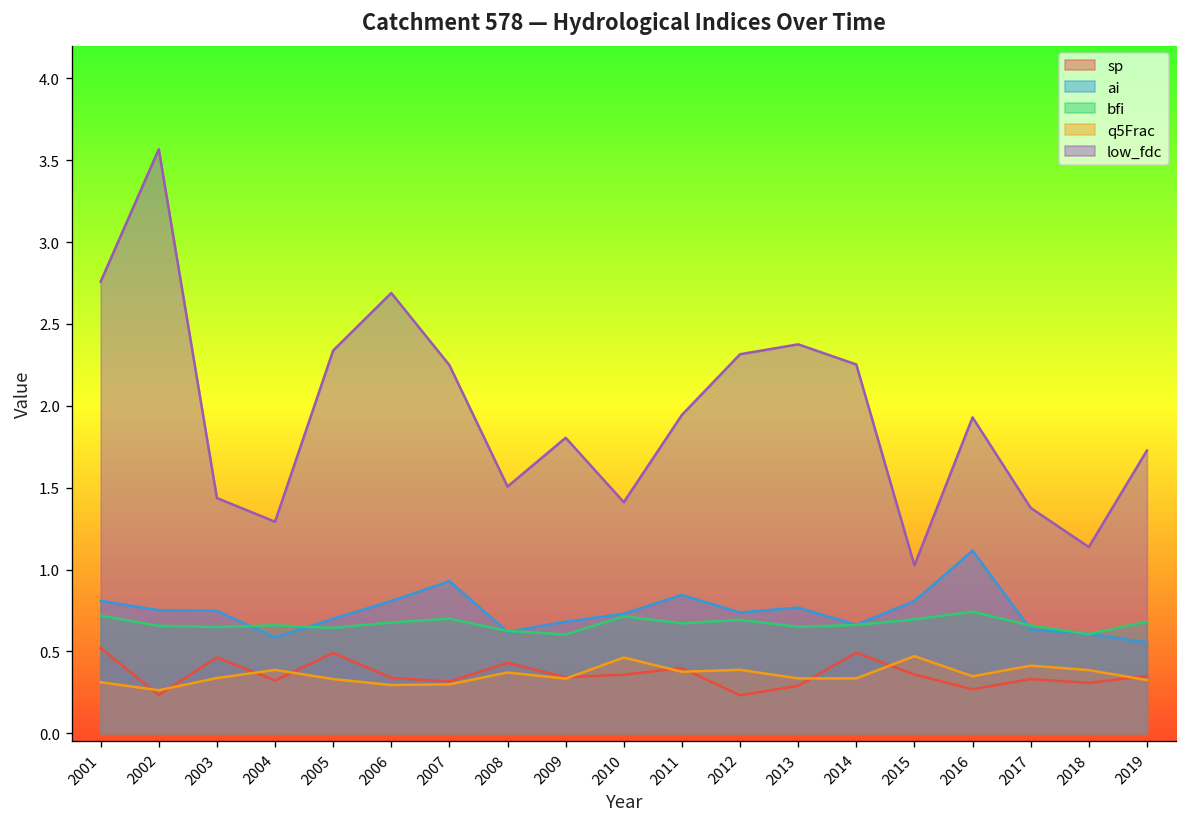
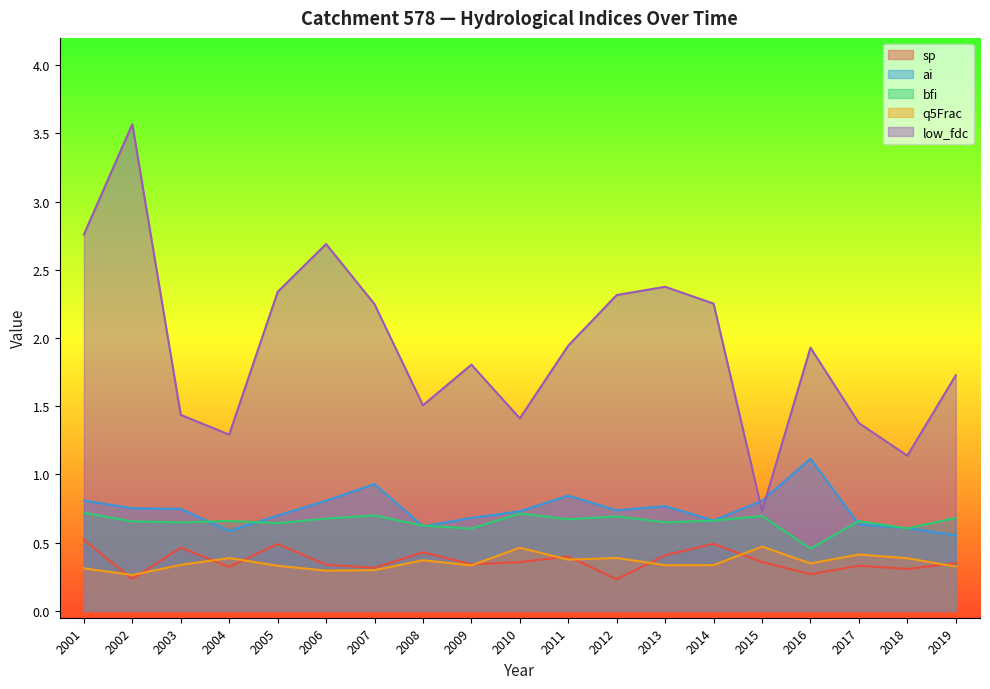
  {
    "sp": {
      "2001": 0.52,
      "2002": 0.23,
      "2003": 0.46,
      "2004": 0.32,
      "2005": 0.49,
      "2006": 0.34,
      "2008": 0.43,
      "2010": 0.36,
      "2011": 0.40,
      "2012": 0.23,
-     "2013": 0.29,
+     "2013": 0.41,
      "2014": 0.49,
      "2015": 0.36,
      "2016": 0.27,
      "2017": 0.33,
      "2018": 0.31,
      "2019": 0.35
    },
    "ai": {
      "2001": 0.81,
      "2002": 0.75,
      "2003": 0.75,
      "2004": 0.59,
      "2005": 0.70,
      "2006": 0.81,
      "2007": 0.93,
      "2009": 0.68,
      "2011": 0.84,
      "2012": 0.74,
      "2013": 0.77,
      "2015": 0.81,
      "2016": 1.12,
      "2017": 0.63,
      "2019": 0.55
    },
    "bfi": {
      "2001": 0.72,
      "2002": 0.66,
      "2003": 0.65,
      "2004": 0.66,
      "2005": 0.64,
      "2006": 0.68,
      "2007": 0.70,
      "2009": 0.60,
      "2011": 0.67,
      "2012": 0.69,
      "2013": 0.65,
      "2015": 0.70,
-     "2016": 0.74,
+     "2016": 0.46,
      "2017": 0.66,
      "2019": 0.68
    },
    "q5Frac": {
      "2001": 0.31,
      "2002": 0.26,
      "2003": 0.34,
      "2004": 0.39,
      "2005": 0.33,
      "2006": 0.29,
      "2008": 0.37,
      "2010": 0.46,
      "2011": 0.38,
      "2012": 0.39,
      "2013": 0.34,
      "2014": 0.34,
      "2015": 0.47,
      "2016": 0.35,
      "2017": 0.41,
      "2018": 0.39,
      "2019": 0.33
    },
    "low_fdc": {
      "2001": 2.76,
      "2002": 3.57,
      "2003": 1.44,
      "2004": 1.29,
      "2005": 2.34,
      "2006": 2.69,
      "2007": 2.25,
      "2008": 1.51,
      "2009": 1.80,
      "2010": 1.41,
      "2011": 1.94,
      "2012": 2.32,
      "2013": 2.38,
      "2014": 2.25,
-     "2015": 1.03,
+     "2015": 0.73,
      "2016": 1.93,
      "2017": 1.38,
      "2018": 1.14,
      "2019": 1.73
    }
  }
